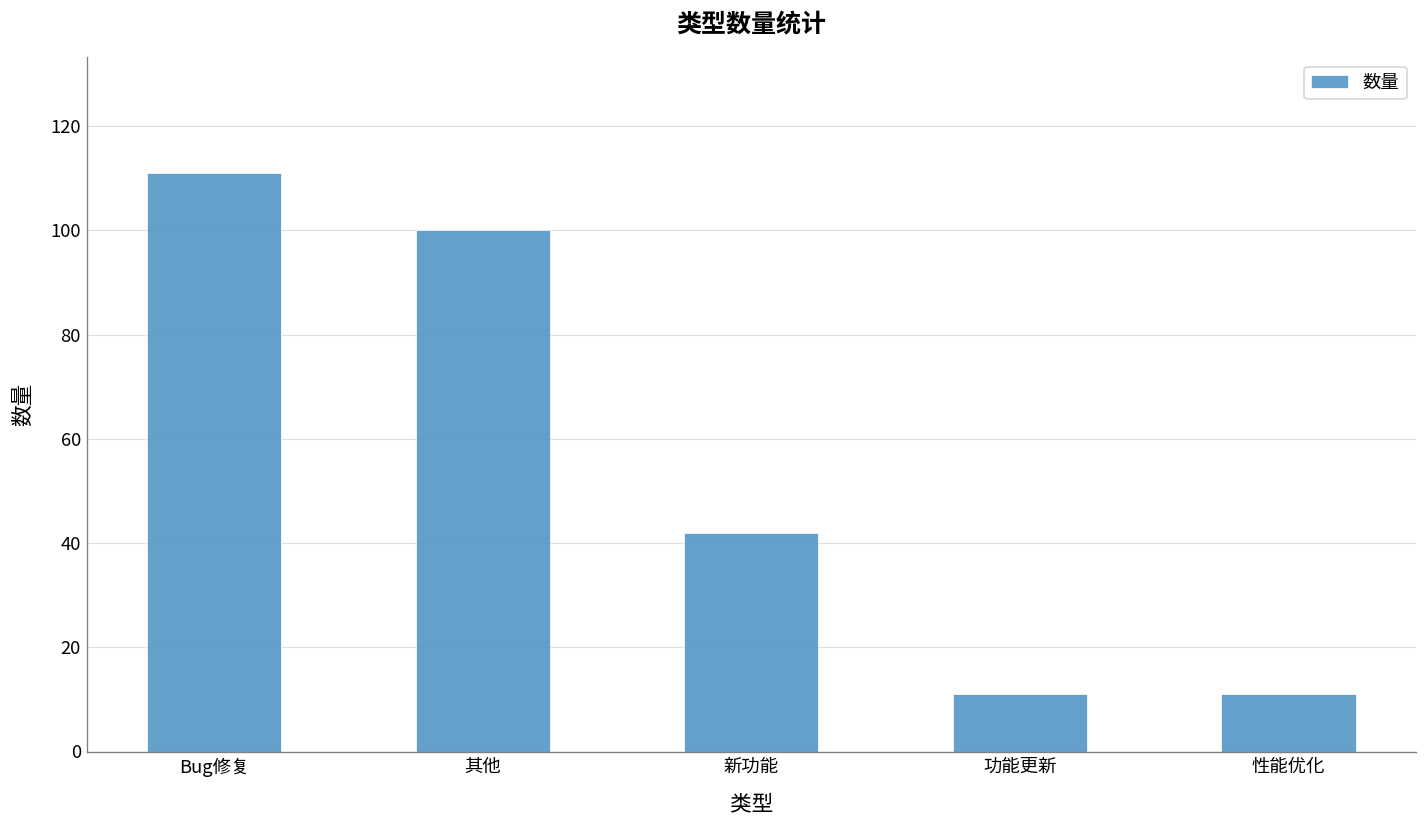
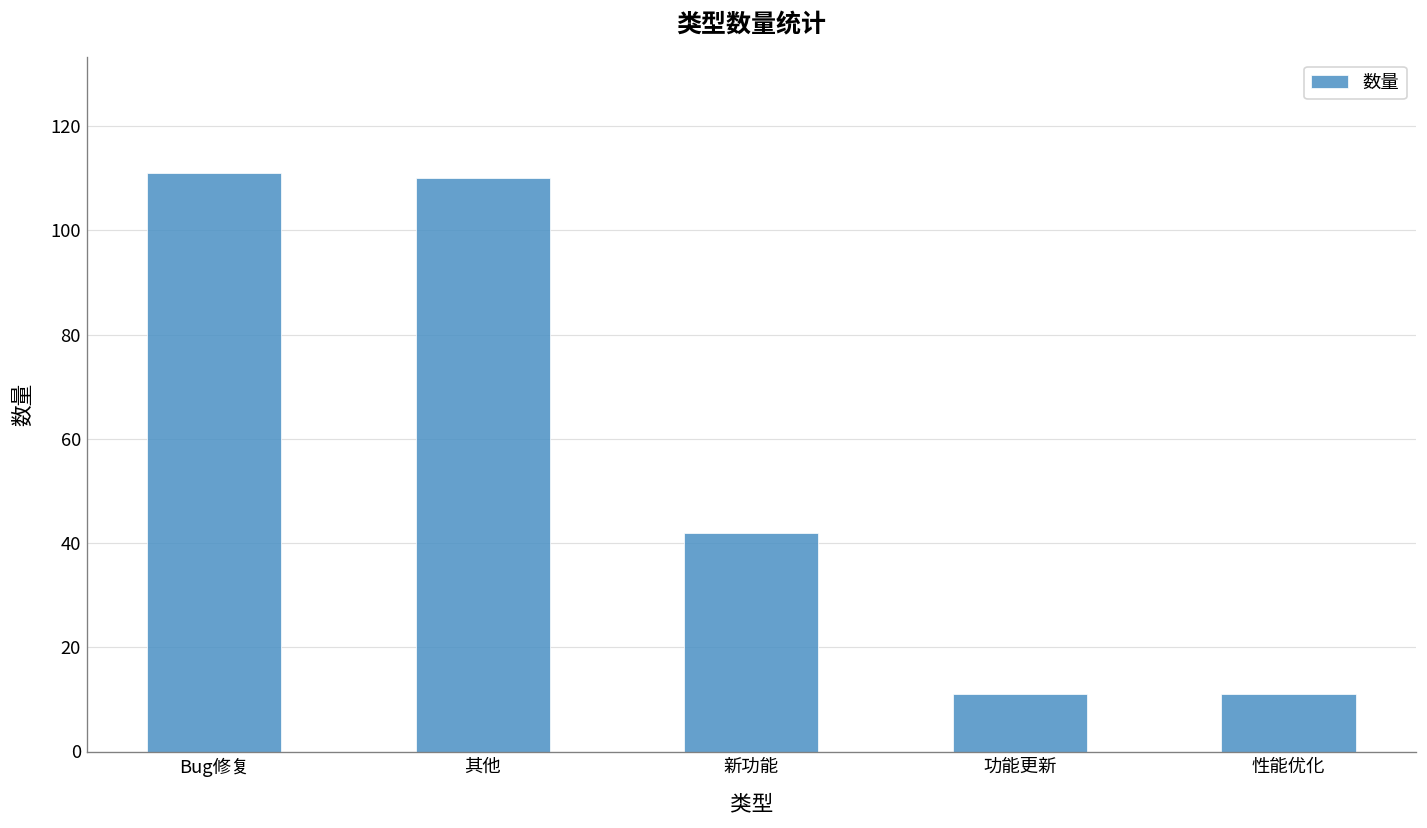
  {
    "Bug修复": 111,
-   "其他": 100,
+   "其他": 110,
    "新功能": 42,
    "功能更新": 11,
    "性能优化": 11
  }
